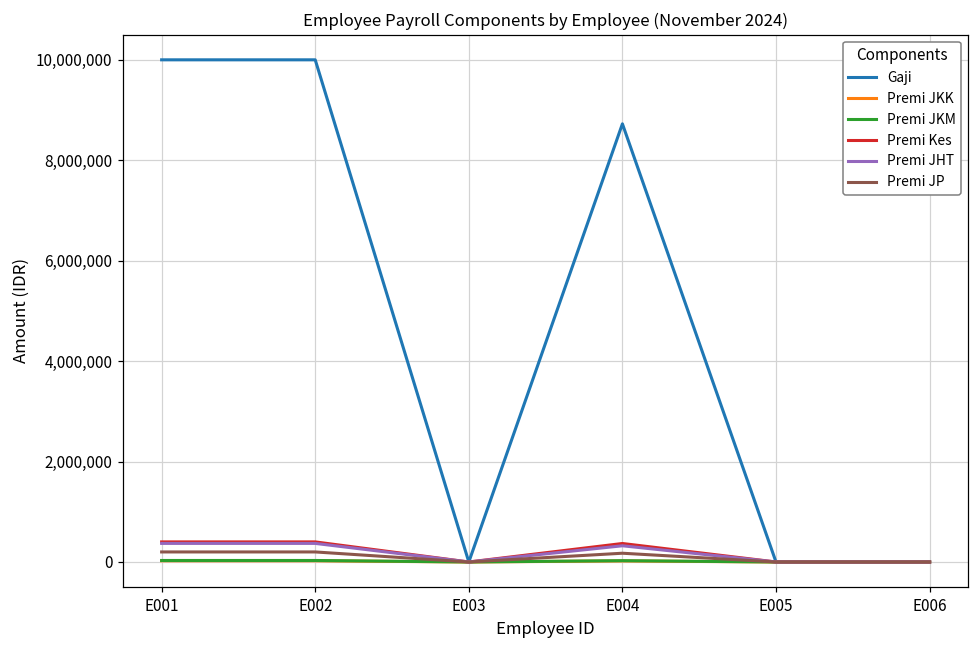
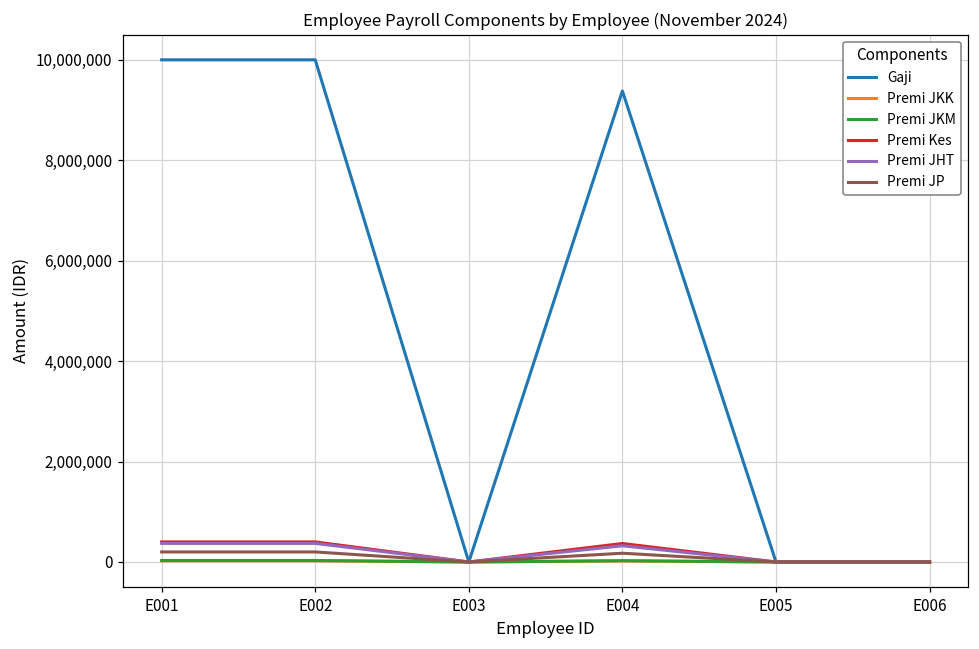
  {
    "Gaji": {
      "E001": "10,000,000",
      "E002": "10,000,000",
-     "E004": "8,700,000"
+     "E004": "9,400,000"
    },
    "Premi JKM": {
      "E001": "0",
      "E002": "0",
      "E004": "0"
    },
    "Premi JP": {
      "E001": "200,000",
      "E002": "200,000",
      "E004": "200,000"
    }
  }
